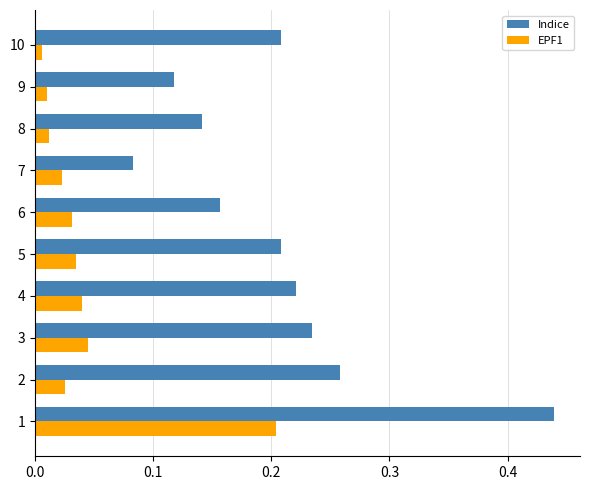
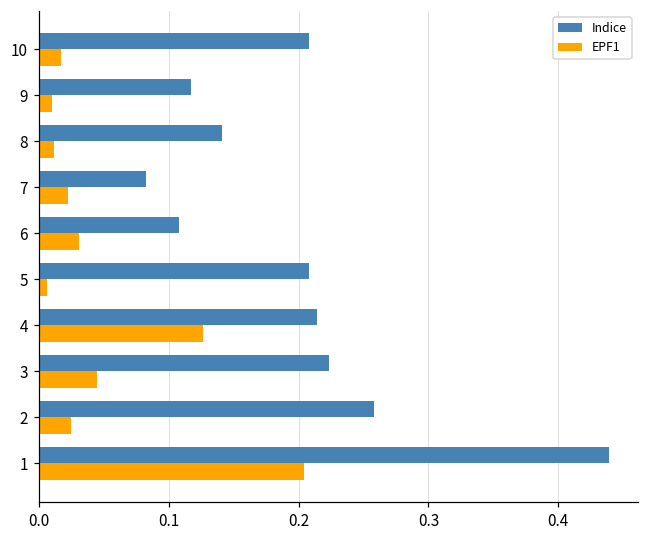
  {
    "Indice": {
      "10": 0.208,
      "9": 0.117,
      "8": 0.141,
      "7": 0.083,
-     "6": 0.156,
+     "6": 0.108,
      "5": 0.208,
-     "4": 0.221,
-     "3": 0.234,
+     "4": 0.214,
+     "3": 0.223,
      "2": 0.258,
      "1": 0.439
    },
    "EPF1": {
-     "10": 0.006,
+     "10": 0.017,
      "9": 0.010,
      "8": 0.012,
      "7": 0.023,
      "6": 0.031,
-     "5": 0.034,
-     "4": 0.040,
+     "5": 0.006,
+     "4": 0.126,
      "3": 0.045,
      "2": 0.025,
      "1": 0.204
    }
  }
